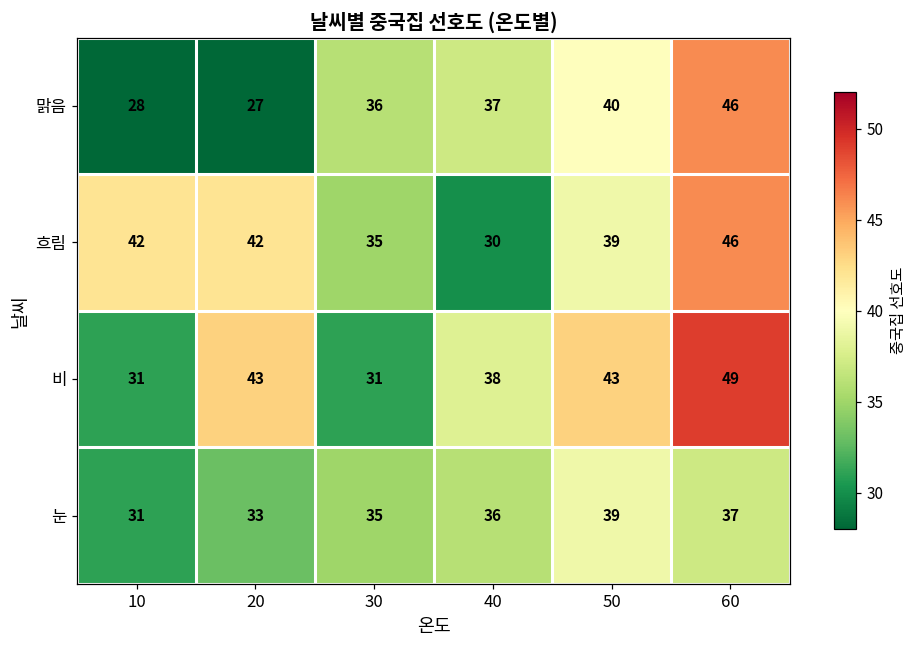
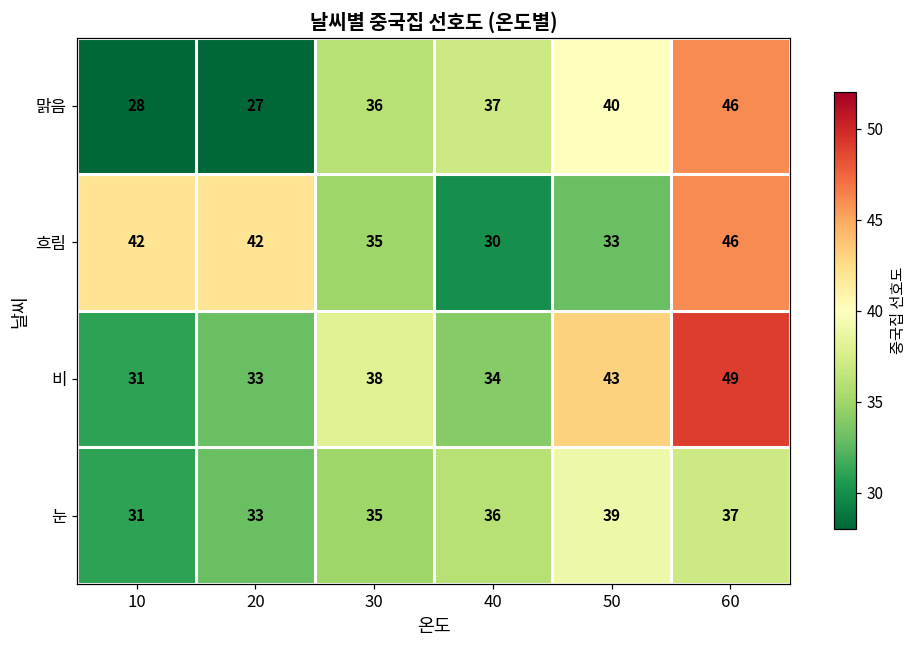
  {
    "맑음": {
      "10": 28,
      "20": 27,
      "30": 36,
      "40": 37,
      "50": 40,
      "60": 46
    },
    "흐림": {
      "10": 42,
      "20": 42,
      "30": 35,
      "40": 30,
-     "50": 39,
+     "50": 33,
      "60": 46
    },
    "비": {
      "10": 31,
-     "20": 43,
-     "30": 31,
-     "40": 38,
+     "20": 33,
+     "30": 38,
+     "40": 34,
      "50": 43,
      "60": 49
    },
    "눈": {
      "10": 31,
      "20": 33,
      "30": 35,
      "40": 36,
      "50": 39,
      "60": 37
    }
  }
